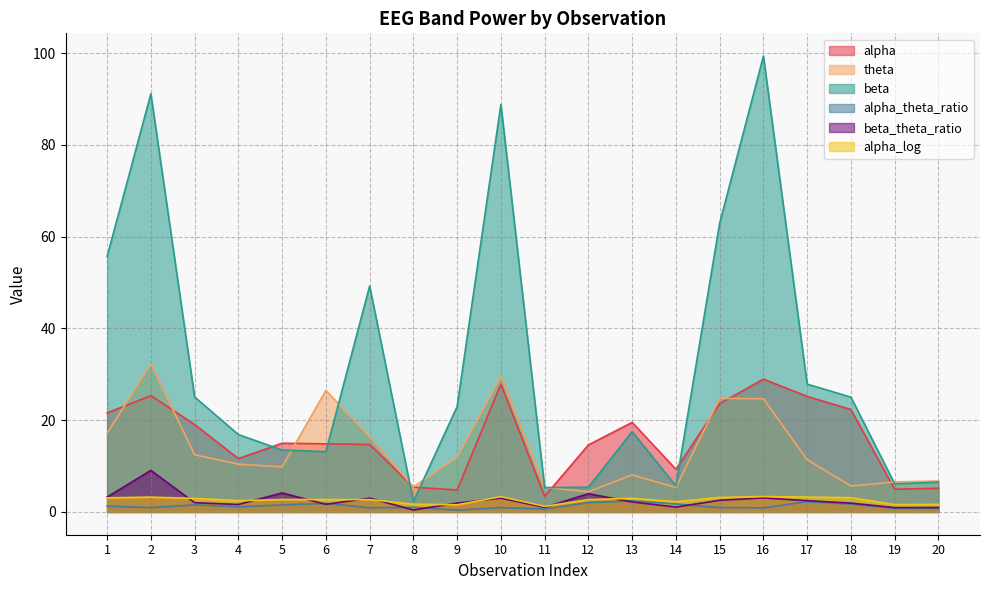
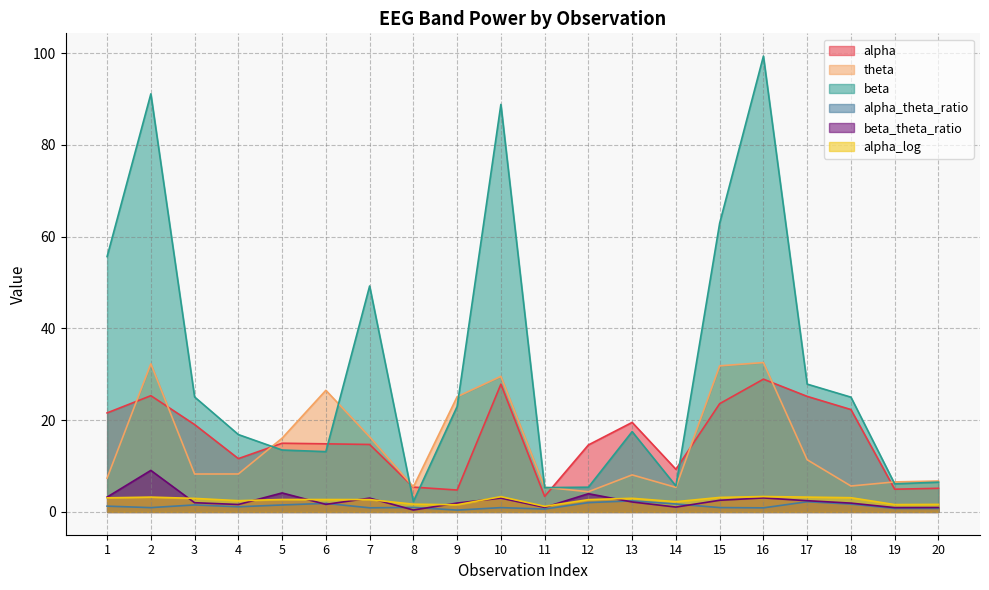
  {
    "alpha": {
      "1": 22,
      "2": 25,
      "3": 19,
      "4": 12,
      "5": 15,
      "6": 15,
      "7": 15,
      "9": 5,
      "10": 28,
      "11": 3,
      "12": 15,
      "13": 20,
      "14": 9,
      "15": 24,
      "16": 29,
      "17": 25,
      "18": 22,
      "19": 5,
      "20": 5
    },
    "theta": {
-     "1": 17,
+     "1": 7,
      "2": 32,
-     "3": 12,
-     "4": 10,
-     "5": 10,
+     "3": 8,
+     "4": 8,
+     "5": 16,
      "6": 27,
      "7": 16,
-     "9": 12,
+     "9": 25,
      "10": 30,
      "13": 8,
-     "15": 25,
-     "16": 25,
+     "15": 32,
+     "16": 33,
      "17": 11,
      "18": 6
    },
    "beta_theta_ratio": {
      "2": 9,
      "5": 4,
      "8": 0,
      "14": 1,
      "15": 3
    },
    "alpha_log": {
      "2": 3,
      "3": 3,
      "4": 2,
      "5": 3,
      "6": 3,
      "8": 2,
      "12": 3,
      "15": 3,
      "17": 3,
      "18": 3,
      "19": 2,
      "20": 2
    }
  }
